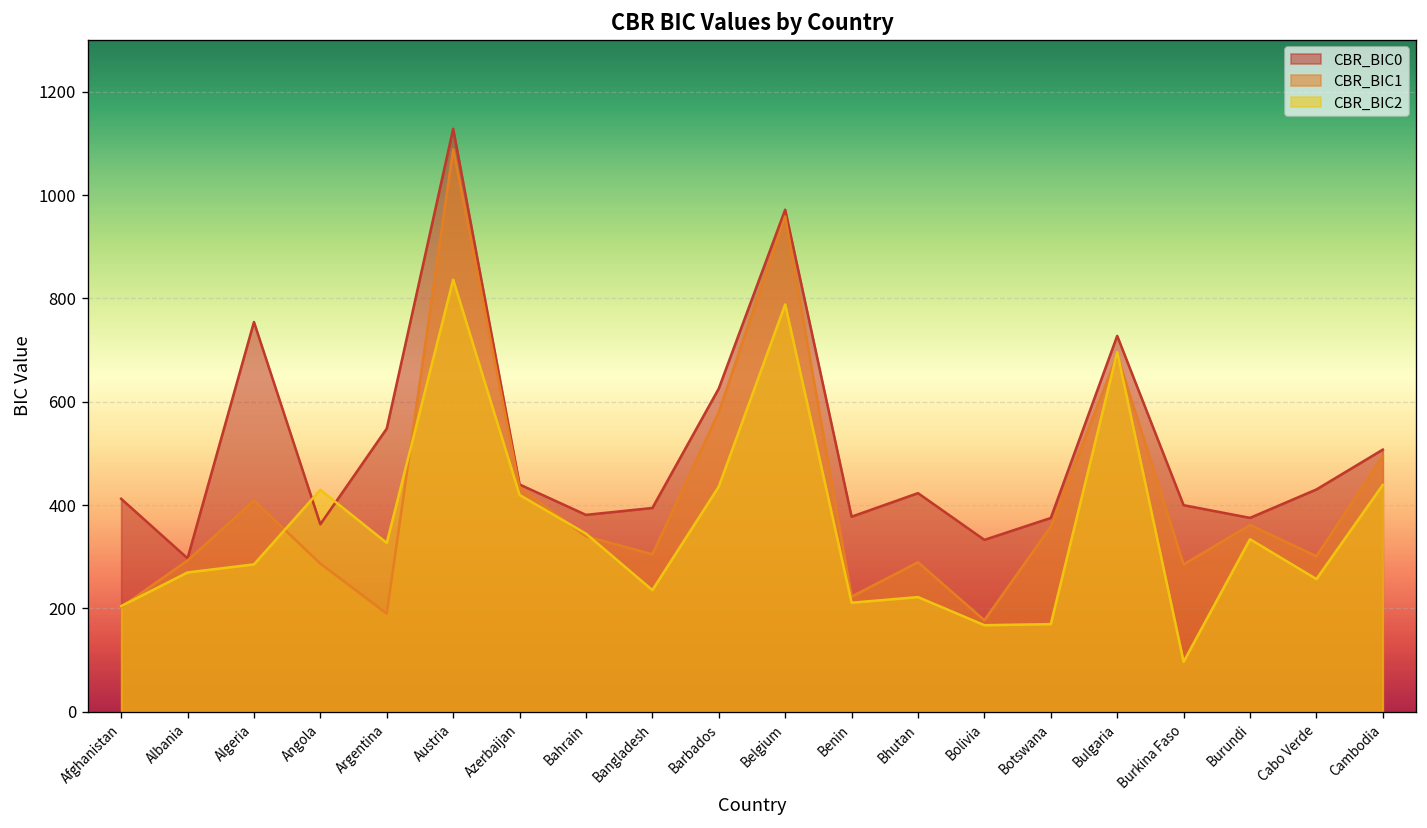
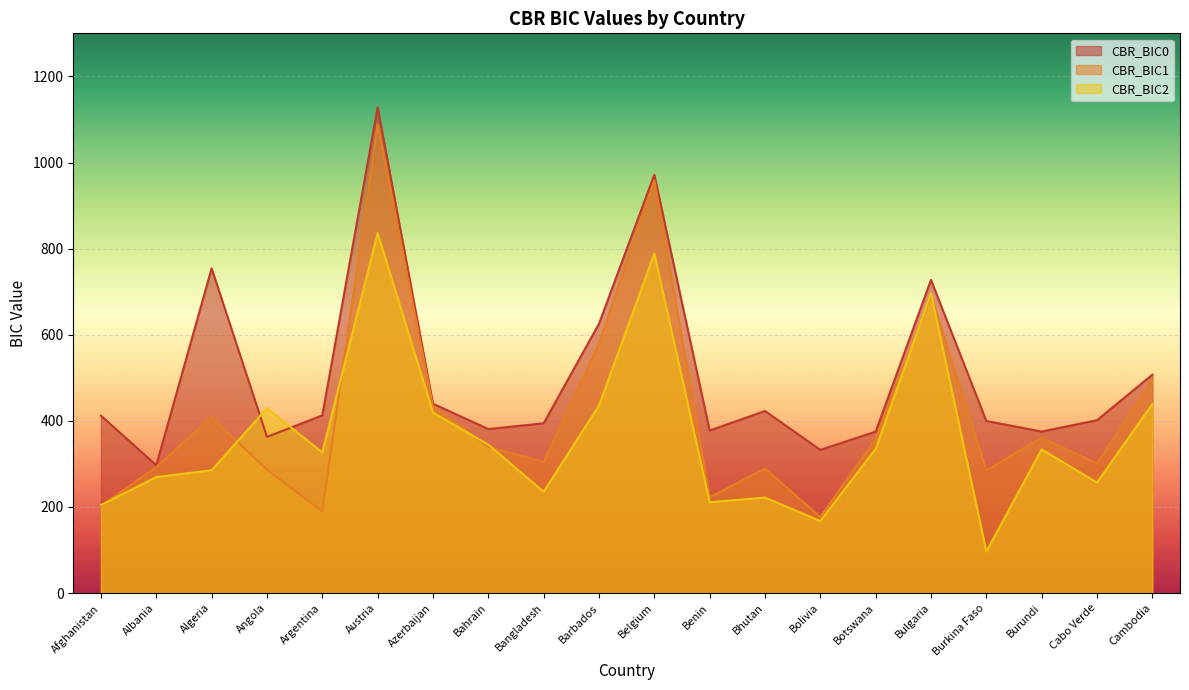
  {
    "CBR_BIC0": {
      "Afghanistan": 410,
      "Algeria": 750,
      "Angola": 360,
-     "Argentina": 550,
+     "Argentina": 410,
      "Austria": 1130,
      "Bahrain": 380,
      "Bangladesh": 390,
      "Barbados": 630,
      "Belgium": 970,
      "Benin": 380,
      "Bhutan": 420,
      "Bolivia": 330,
      "Botswana": 370,
      "Bulgaria": 730,
      "Burkina Faso": 400,
      "Burundi": 380,
-     "Cabo Verde": 430,
+     "Cabo Verde": 400,
      "Cambodia": 510
    },
    "CBR_BIC1": {
      "Algeria": 410,
      "Angola": 290,
      "Argentina": 190,
      "Austria": 1090,
      "Bangladesh": 300,
      "Barbados": 580,
      "Belgium": 960,
      "Benin": 220,
      "Bhutan": 290,
      "Bolivia": 180,
      "Botswana": 360,
      "Burkina Faso": 290,
      "Burundi": 360,
      "Cabo Verde": 300,
      "Cambodia": 490
    },
    "CBR_BIC2": {
      "Albania": 270,
      "Algeria": 290,
      "Angola": 430,
      "Argentina": 330,
      "Austria": 840,
      "Azerbaijan": 420,
      "Bangladesh": 240,
      "Barbados": 440,
      "Belgium": 790,
      "Benin": 210,
      "Bhutan": 220,
      "Bolivia": 170,
-     "Botswana": 170,
+     "Botswana": 330,
      "Burkina Faso": 100,
      "Burundi": 330,
      "Cabo Verde": 260,
      "Cambodia": 440
    }
  }
